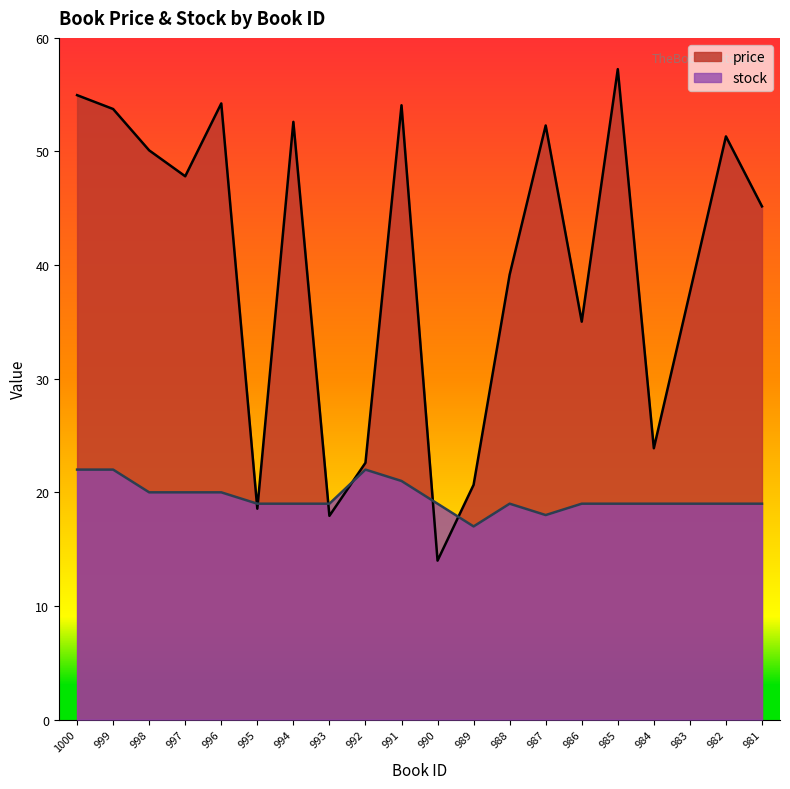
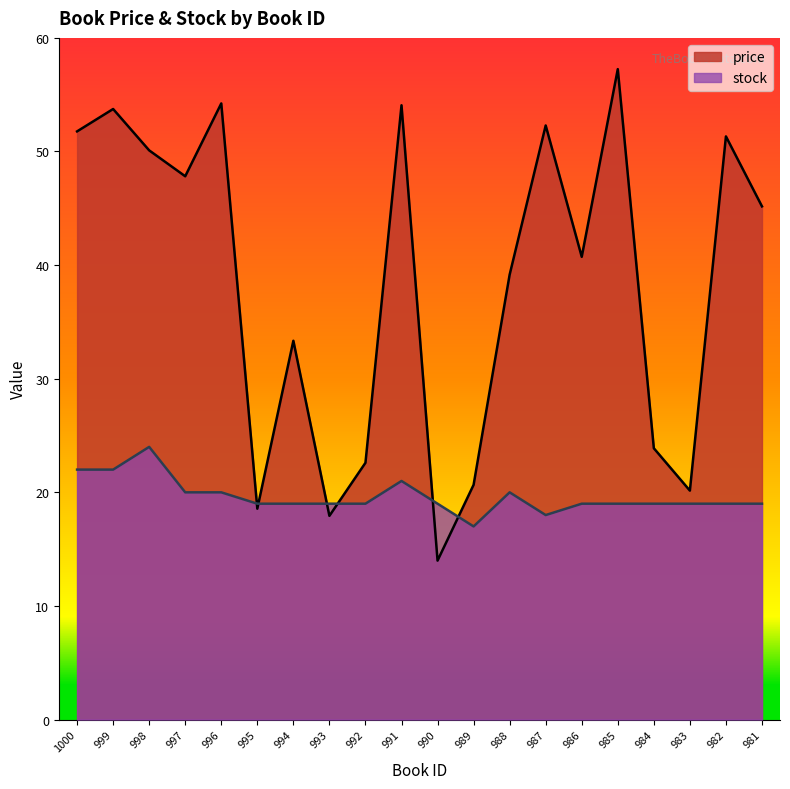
  {
    "price": {
-     "1000": 55.0,
+     "1000": 51.8,
      "999": 53.7,
      "998": 50.1,
      "997": 47.8,
      "996": 54.2,
      "995": 18.6,
-     "994": 52.6,
+     "994": 33.3,
      "993": 17.9,
      "992": 22.6,
      "991": 54.1,
      "990": 14.0,
      "989": 20.7,
      "988": 39.2,
      "987": 52.3,
-     "986": 35.0,
+     "986": 40.7,
      "985": 57.3,
      "984": 23.9,
-     "983": 37.6,
+     "983": 20.2,
      "982": 51.3,
      "981": 45.2
    },
    "stock": {
      "1000": 22,
      "999": 22,
-     "998": 20,
+     "998": 24,
      "997": 20,
      "996": 20,
      "995": 19,
      "994": 19,
      "993": 19,
-     "992": 22,
+     "992": 19,
      "991": 21,
      "990": 19,
      "989": 17,
-     "988": 19,
+     "988": 20,
      "987": 18,
      "986": 19,
      "985": 19,
      "984": 19,
      "983": 19,
      "982": 19,
      "981": 19
    }
  }
